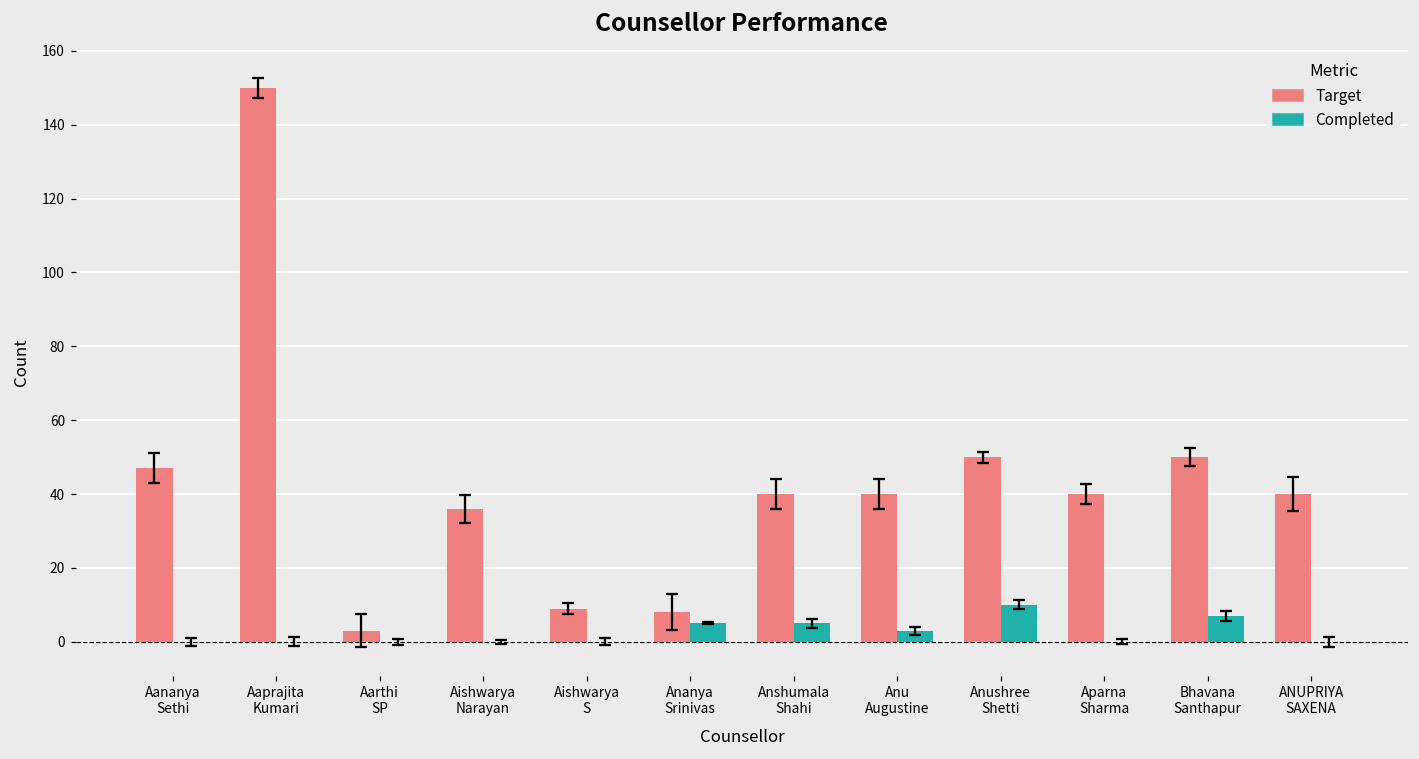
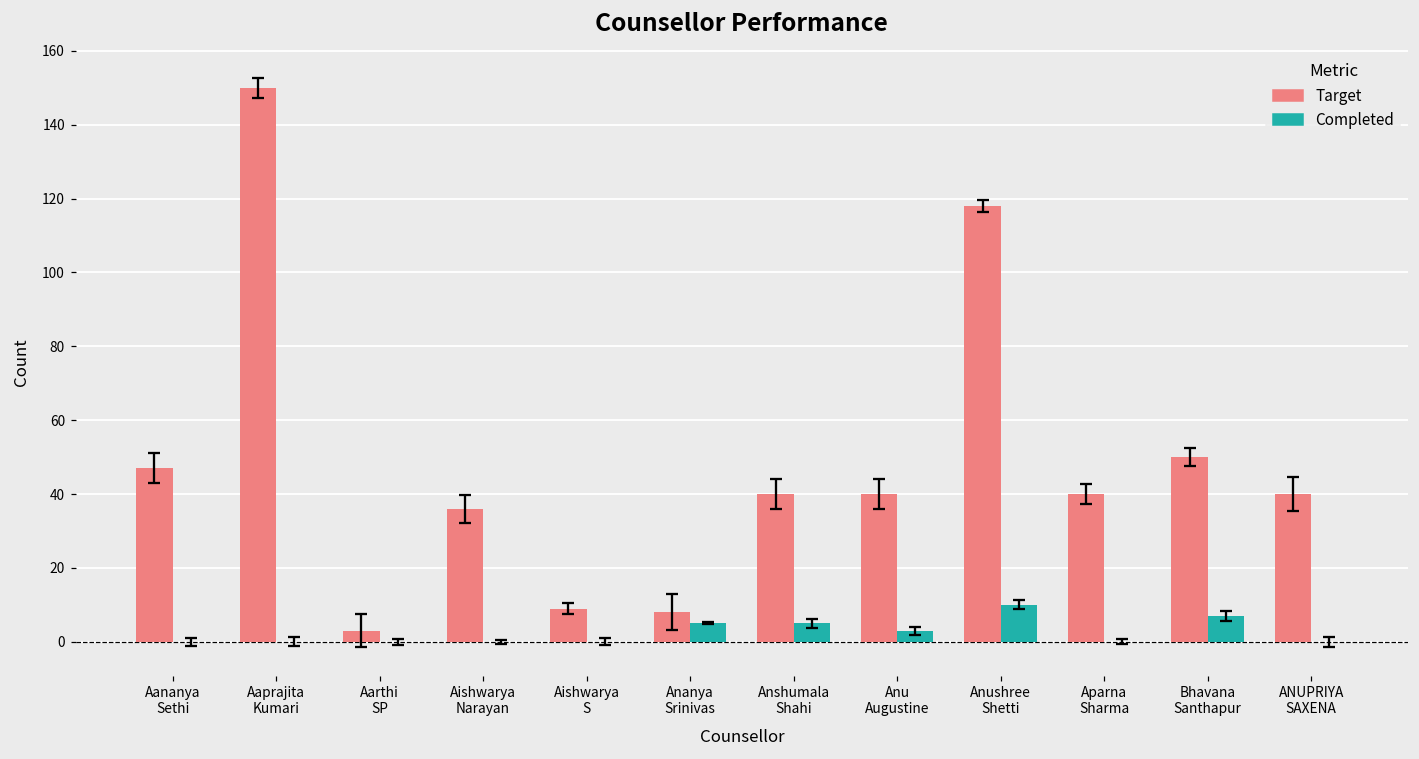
  {
    "Target": {
      "Aananya Sethi": 47,
      "Aaprajita Kumari": 150,
      "Aarthi SP": 3,
      "Aishwarya Narayan": 36,
      "Aishwarya S": 9,
      "Ananya Srinivas": 8,
      "Anshumala Shahi": 40,
      "Anu Augustine": 40,
-     "Anushree Shetti": 50,
+     "Anushree Shetti": 118,
      "Aparna Sharma": 40,
      "Bhavana Santhapur": 50,
      "ANUPRIYA SAXENA": 40
    }
  }
